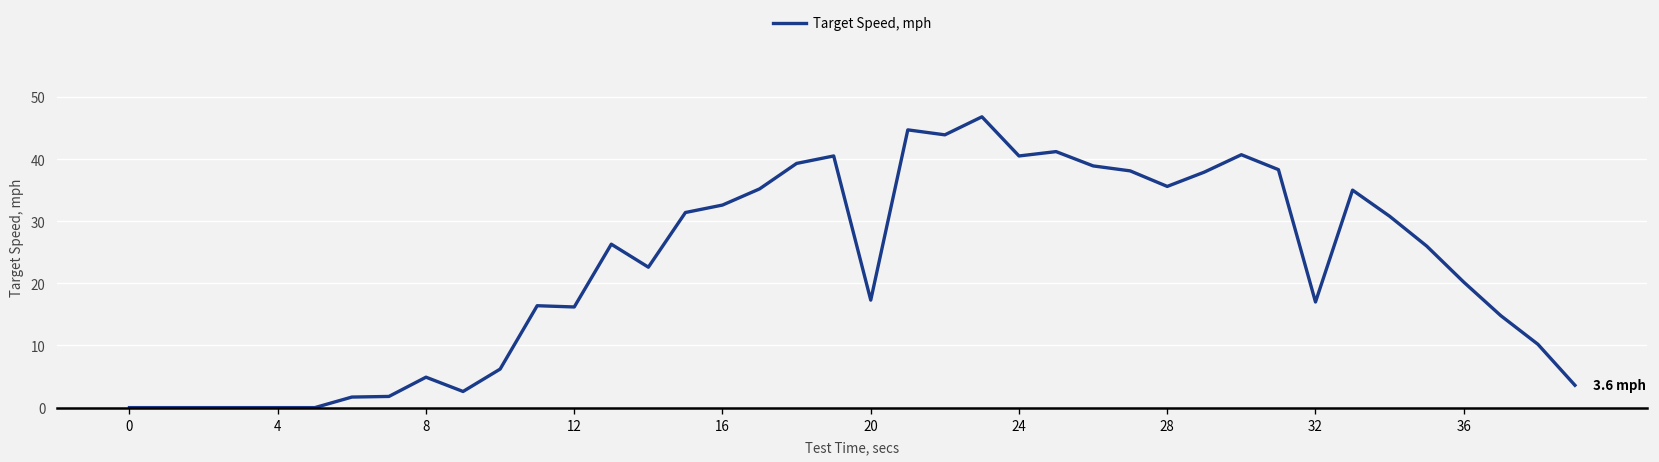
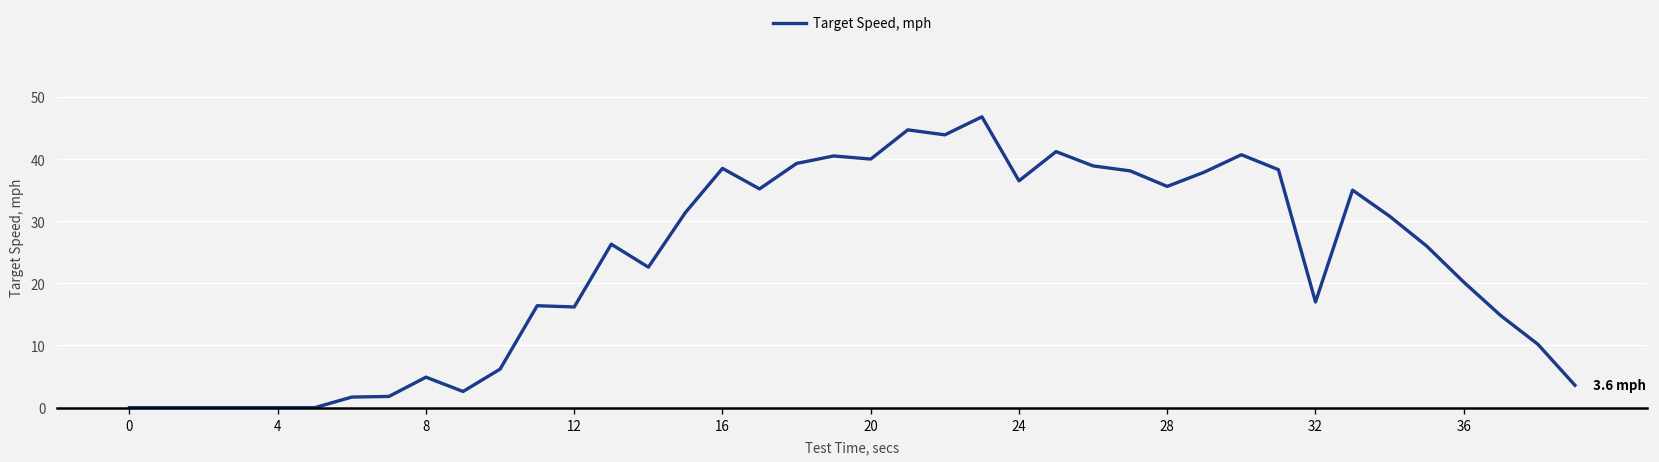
  {
    "0": 0,
    "4": 0,
    "8": 5,
    "12": 16,
-   "16": 33,
-   "20": 17,
-   "24": 41,
+   "16": 39,
+   "20": 40,
+   "24": 37,
    "28": 36,
    "32": 17,
    "36": 20
  }
